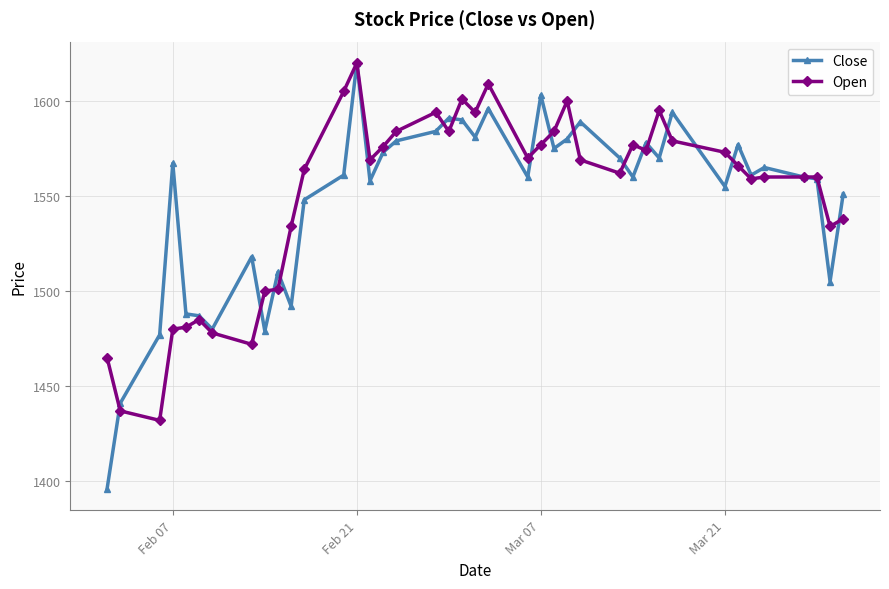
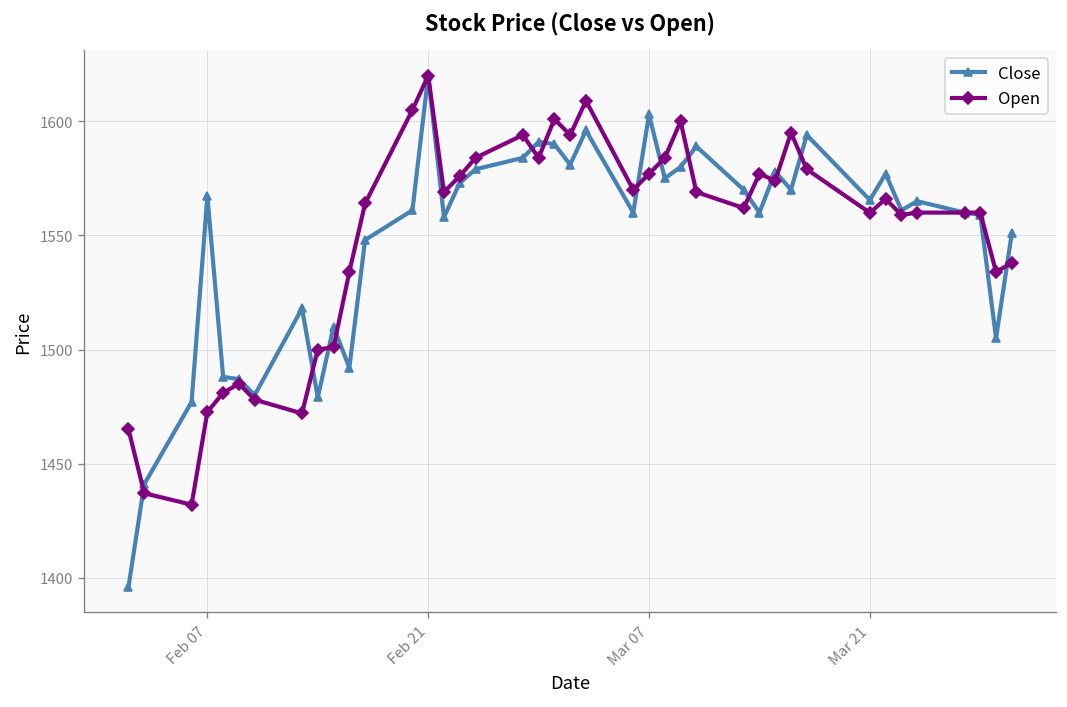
  {
    "Close": {
      "Feb 07": 1567,
      "Mar 07": 1603,
-     "Mar 21": 1555
+     "Mar 21": 1566
    },
    "Open": {
-     "Feb 07": 1480,
+     "Feb 07": 1473,
      "Mar 07": 1577,
-     "Mar 21": 1573
+     "Mar 21": 1560
    }
  }
